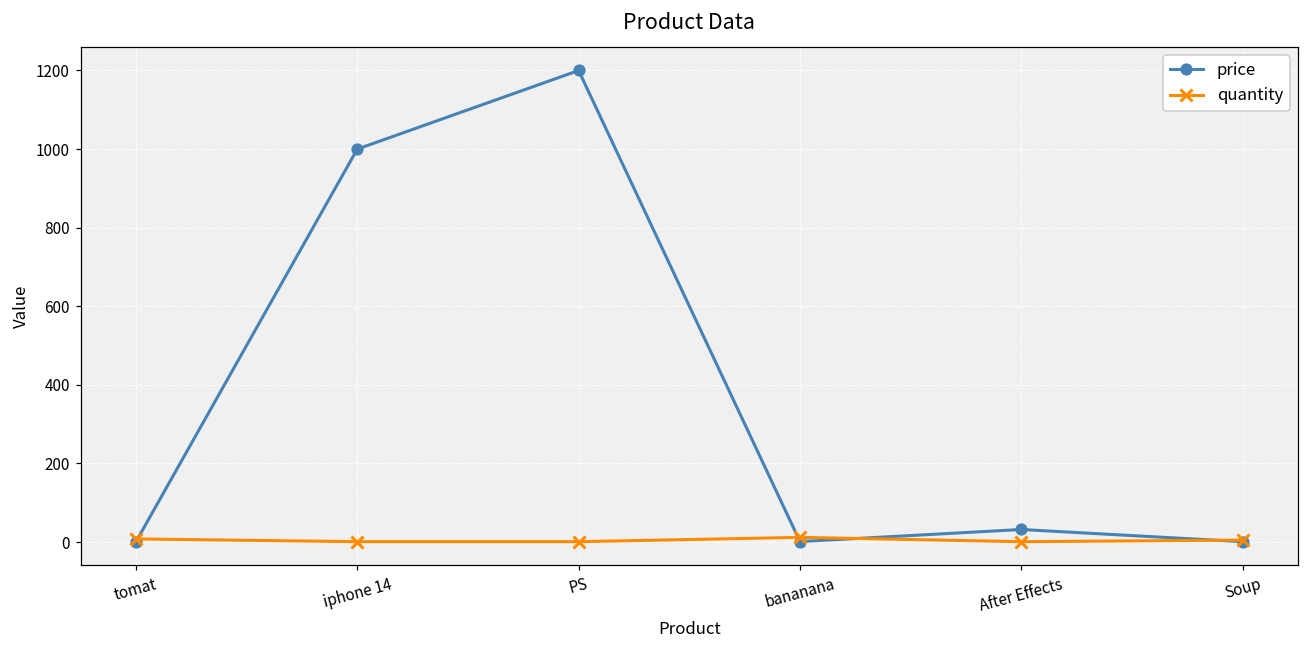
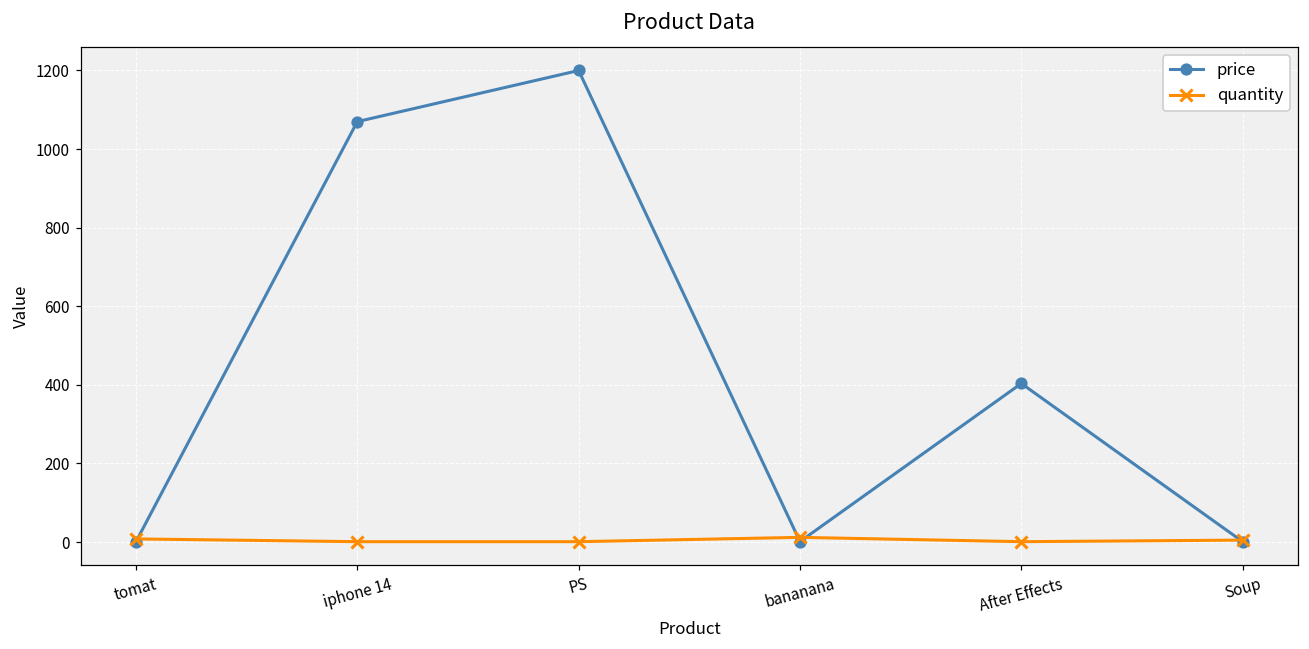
  {
    "price": {
      "tomat": 0,
-     "iphone 14": 1000,
+     "iphone 14": 1070,
      "PS": 1200,
      "bananana": 0,
-     "After Effects": 30
+     "After Effects": 400
    },
    "quantity": {
      "tomat": 10,
      "iphone 14": 0,
      "PS": 0,
      "bananana": 10,
      "After Effects": 0
    }
  }
